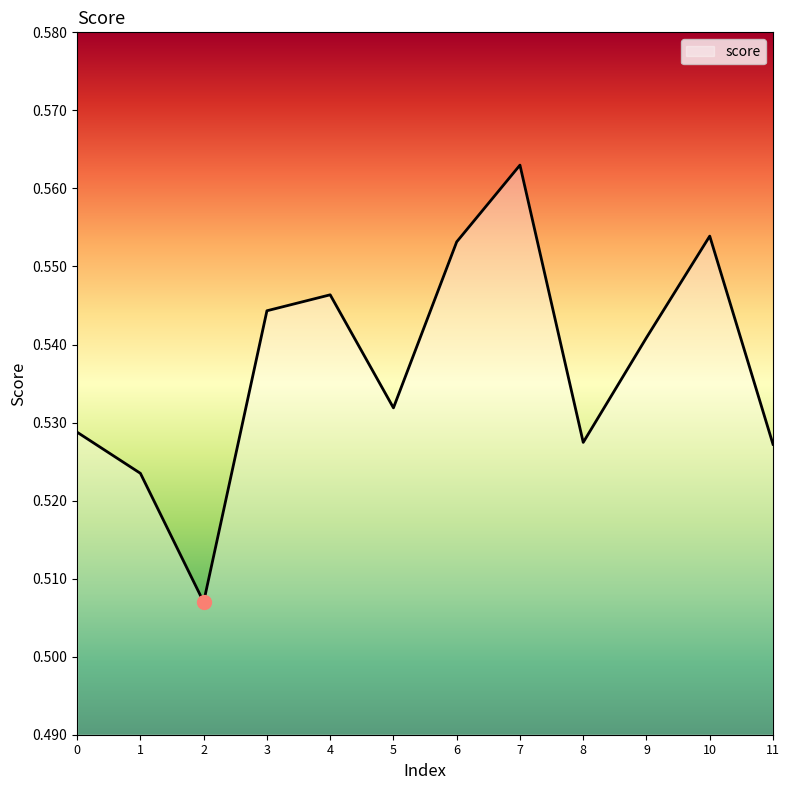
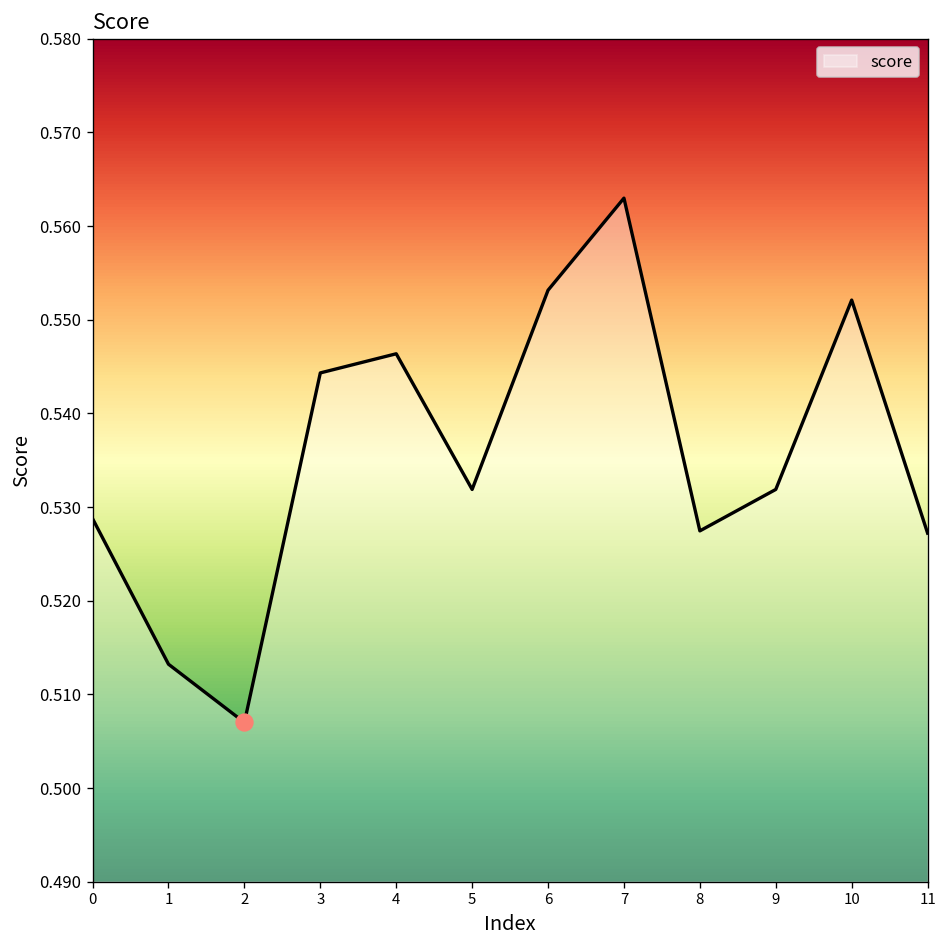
  {
    "score": {
      "0": 0.529,
-     "1": 0.523,
+     "1": 0.513,
      "3": 0.544,
      "4": 0.546,
      "5": 0.532,
      "6": 0.553,
      "7": 0.563,
      "8": 0.527,
-     "9": 0.541,
-     "10": 0.554,
+     "9": 0.532,
+     "10": 0.552,
      "11": 0.527
    }
  }
